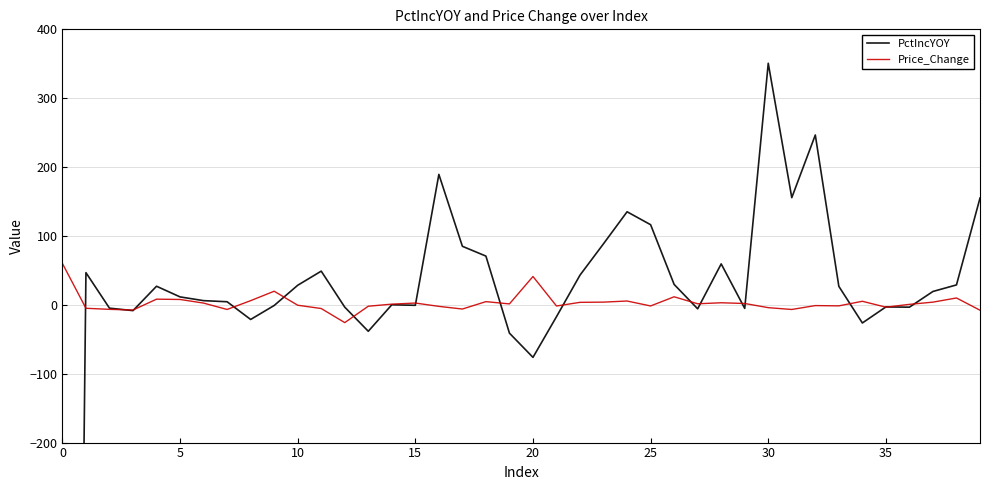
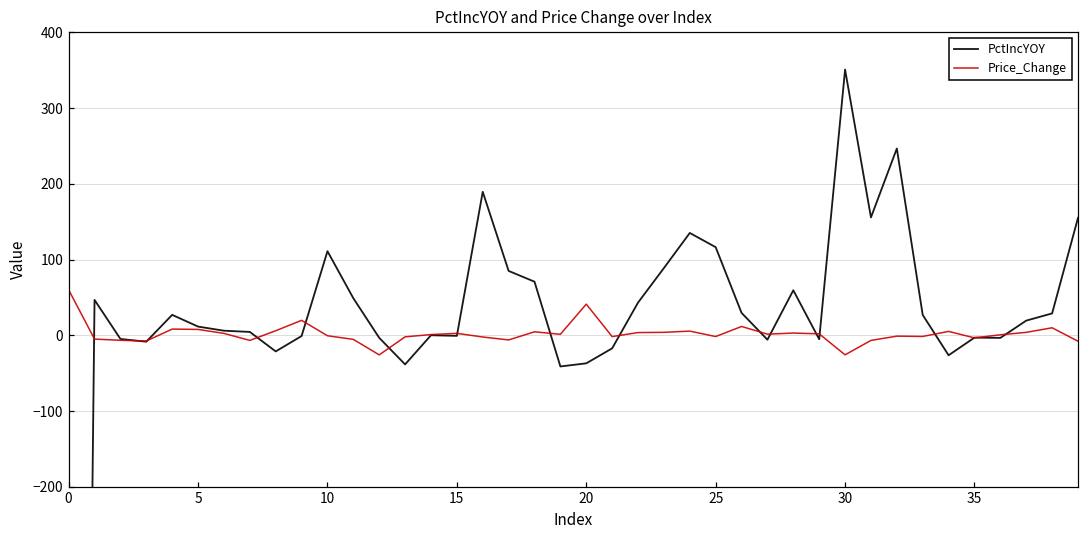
  {
    "PctIncYOY": {
      "5": 10,
-     "10": 30,
-     "20": -80,
+     "10": 110,
+     "20": -40,
      "25": 120,
      "30": 350
    },
    "Price_Change": {
      "0": 60,
      "5": 10,
      "10": 0,
      "20": 40,
      "25": 0,
-     "30": 0
+     "30": -30
    }
  }
